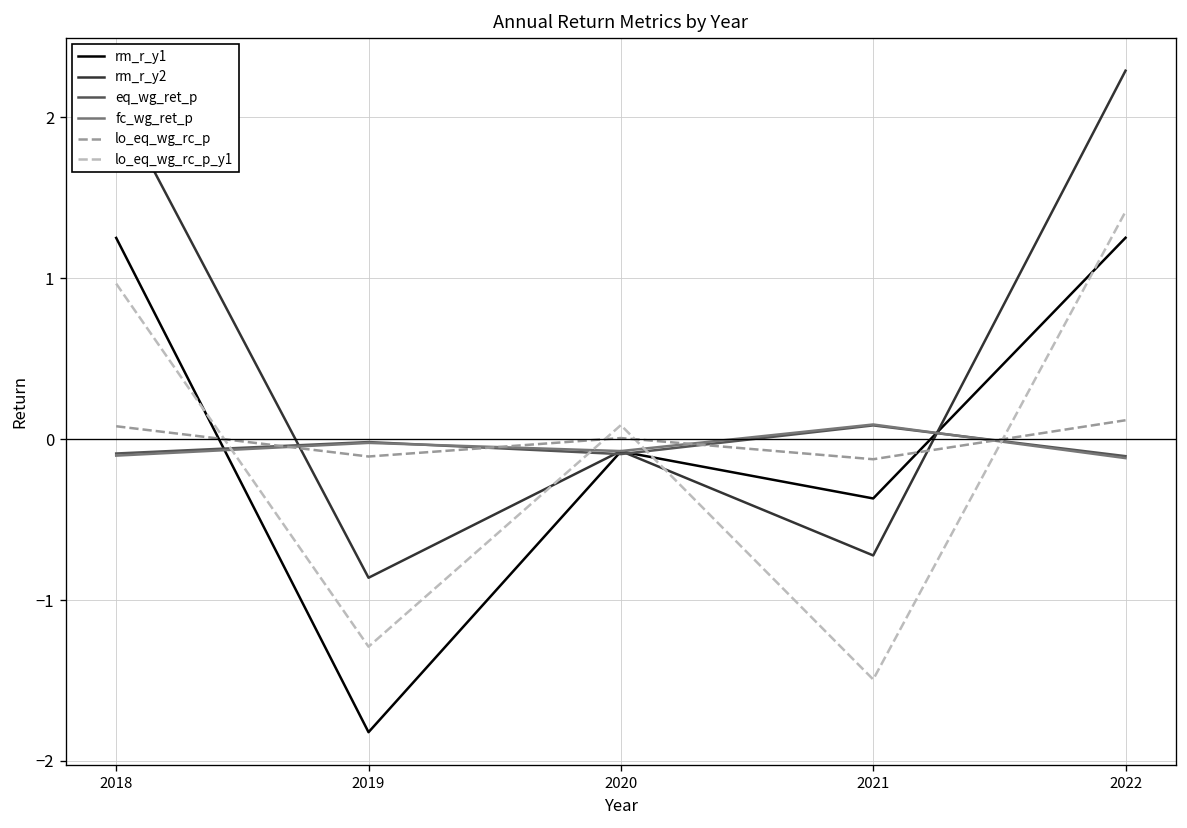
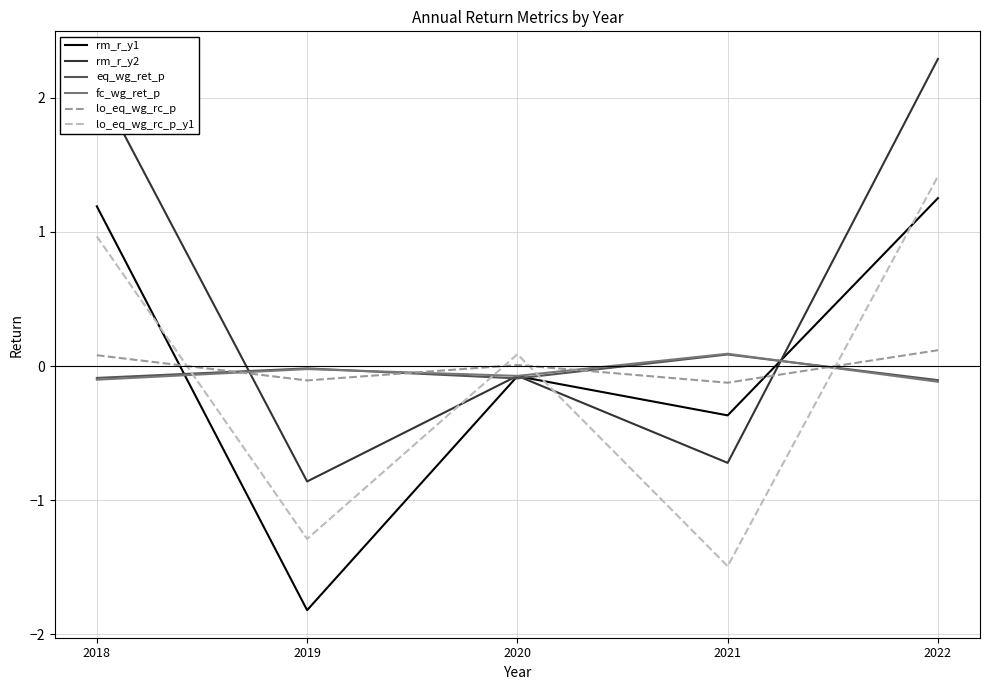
  {
    "rm_r_y1": {
-     "2018": 1.25,
+     "2018": 1.19,
      "2019": -1.82,
      "2021": -0.37,
      "2022": 1.25
    }
  }
